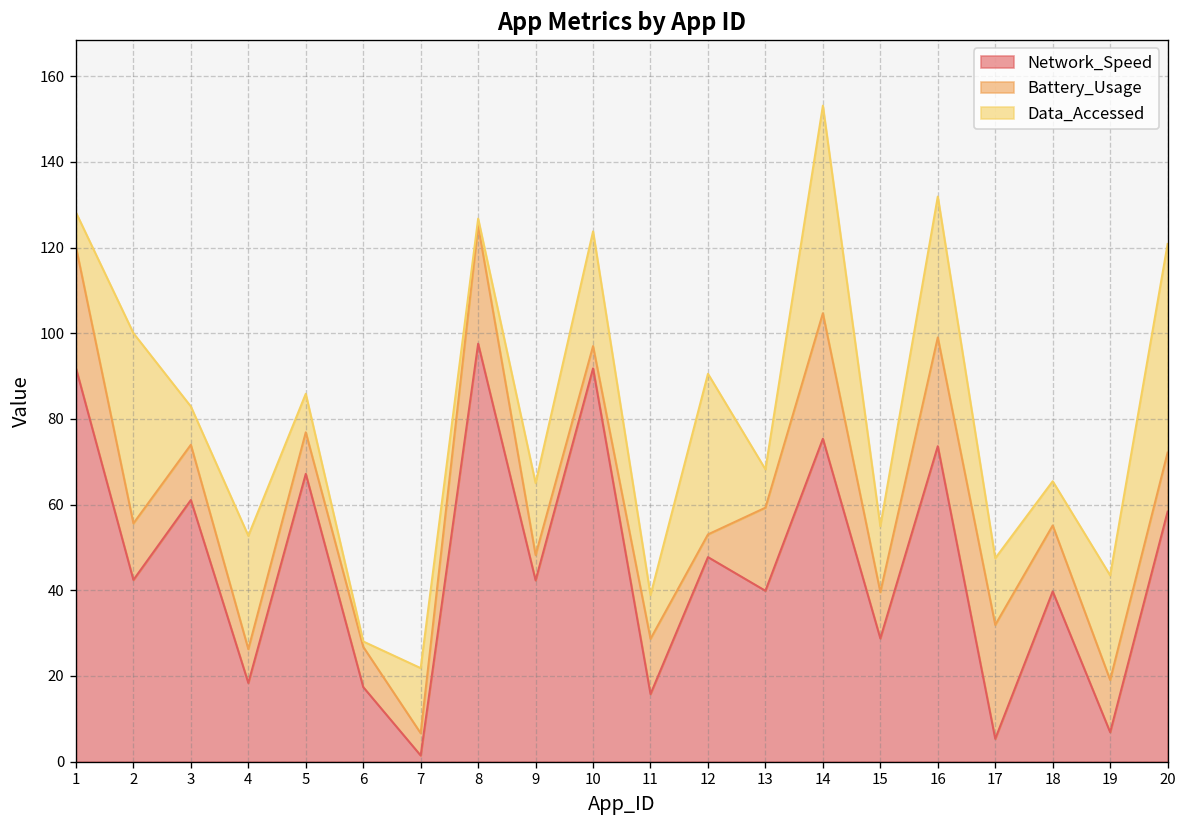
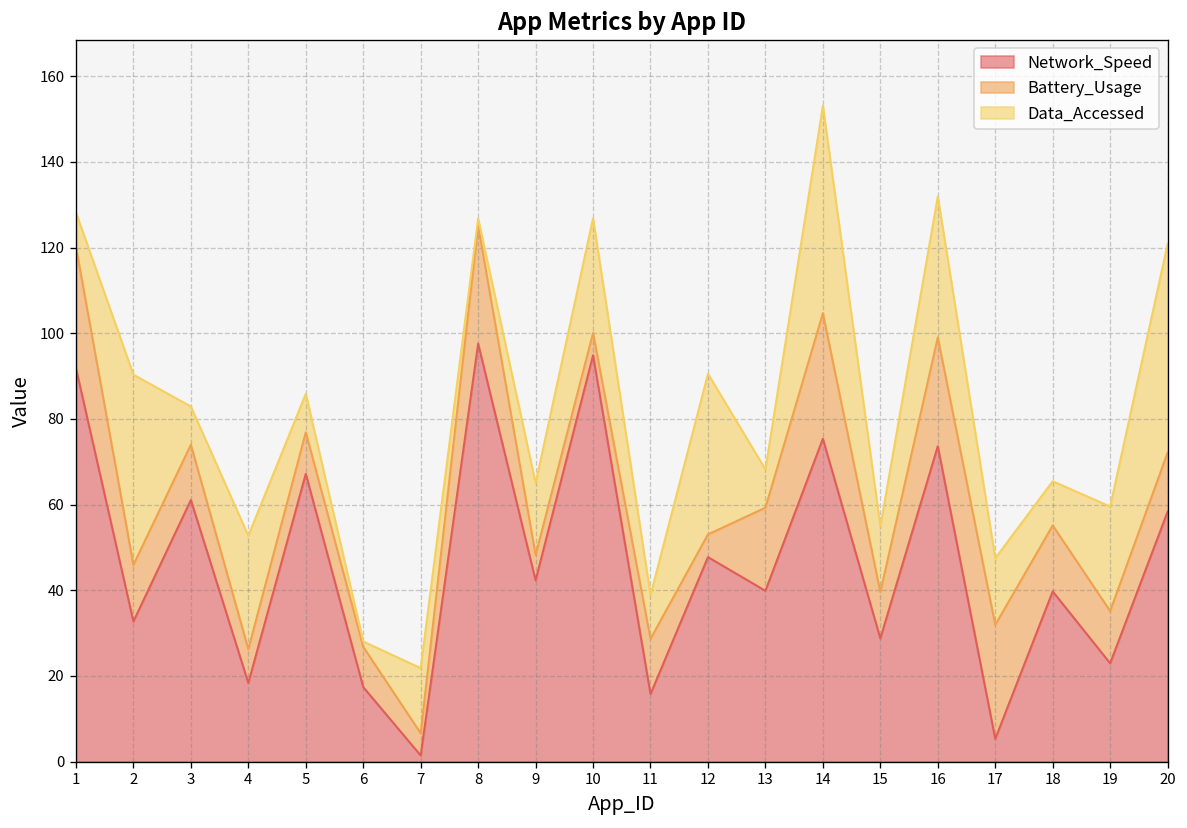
  {
    "Network_Speed": {
      "1": 92,
-     "2": 42,
+     "2": 33,
      "3": 61,
      "4": 18,
      "5": 67,
      "6": 17,
      "7": 1,
      "8": 98,
      "9": 42,
-     "10": 92,
+     "10": 95,
      "11": 16,
      "12": 48,
      "13": 40,
      "14": 75,
      "15": 29,
      "16": 74,
      "17": 5,
      "18": 40,
-     "19": 7,
+     "19": 23,
      "20": 58
    }
  }
